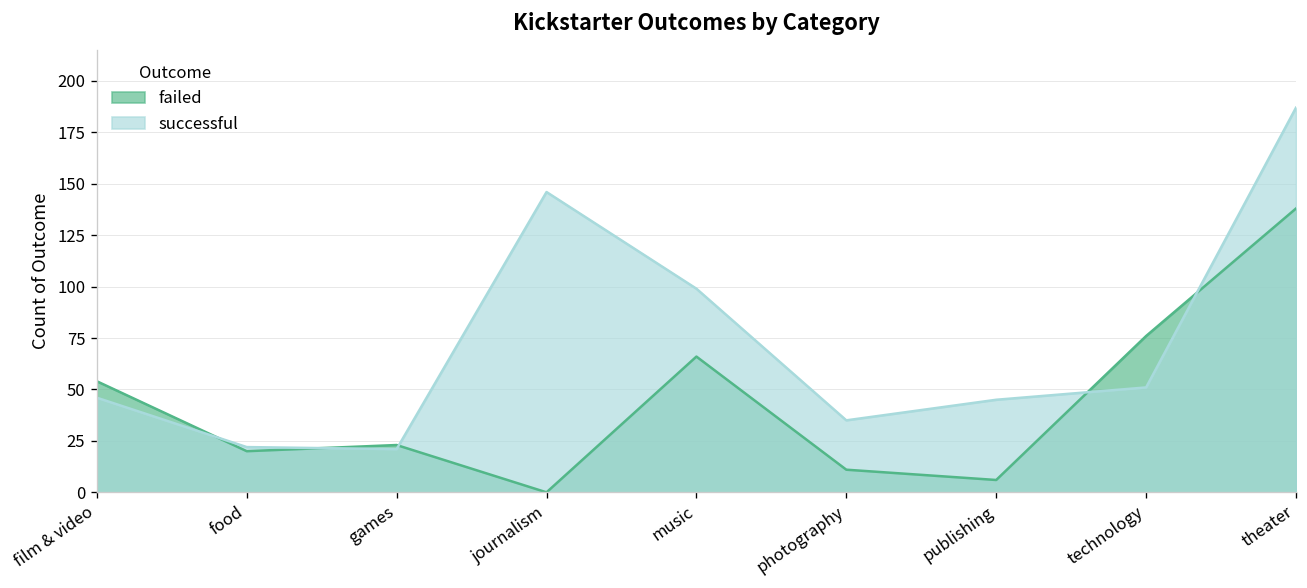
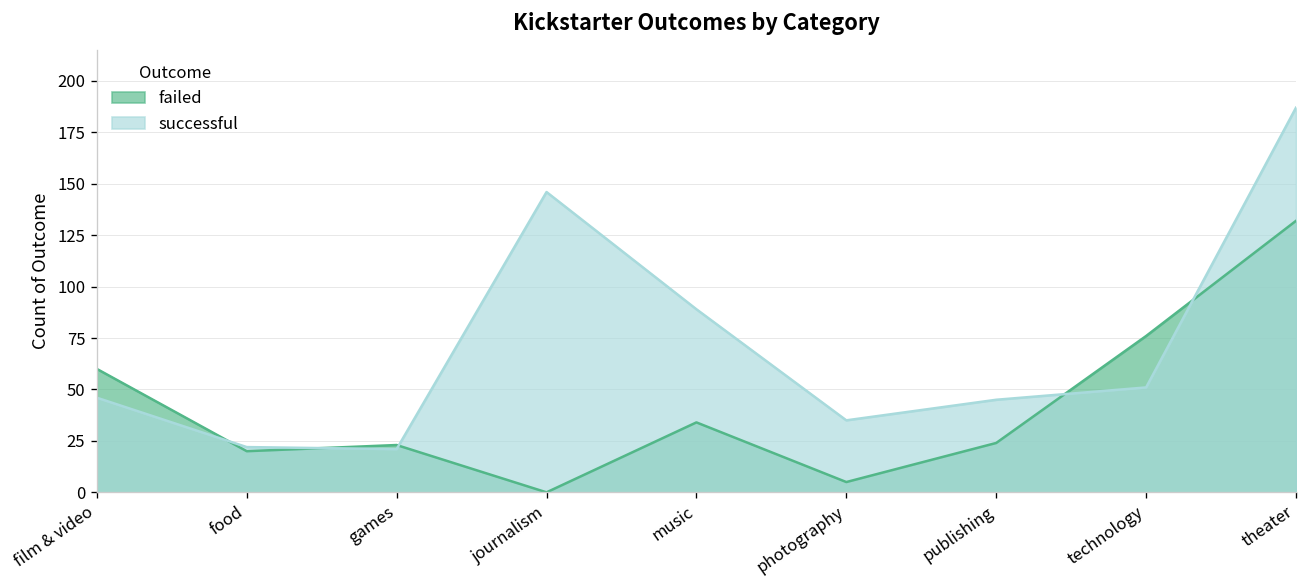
  {
    "failed": {
-     "film & video": 54,
+     "film & video": 60,
      "food": 20,
      "games": 23,
      "journalism": 0,
-     "music": 66,
-     "photography": 11,
-     "publishing": 6,
+     "music": 34,
+     "photography": 5,
+     "publishing": 24,
      "technology": 76,
-     "theater": 138
+     "theater": 132
    },
    "successful": {
      "film & video": 46,
      "food": 22,
      "games": 21,
      "journalism": 146,
-     "music": 99,
+     "music": 89,
      "photography": 35,
      "publishing": 45,
      "technology": 51,
      "theater": 187
    }
  }
